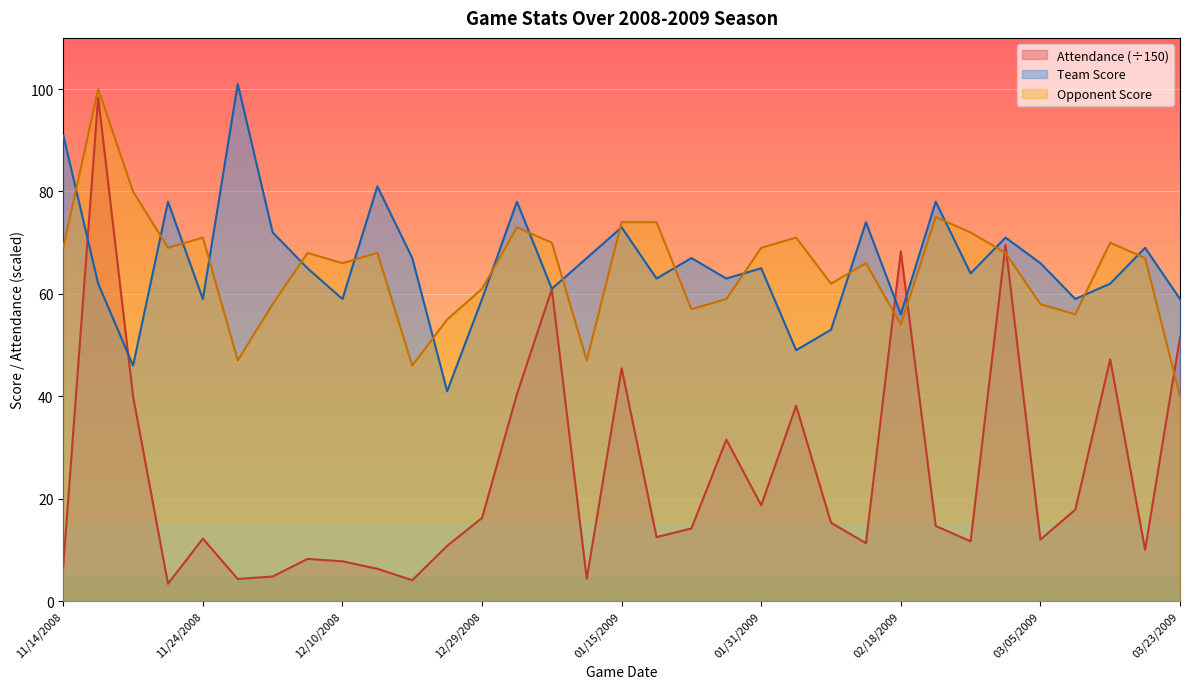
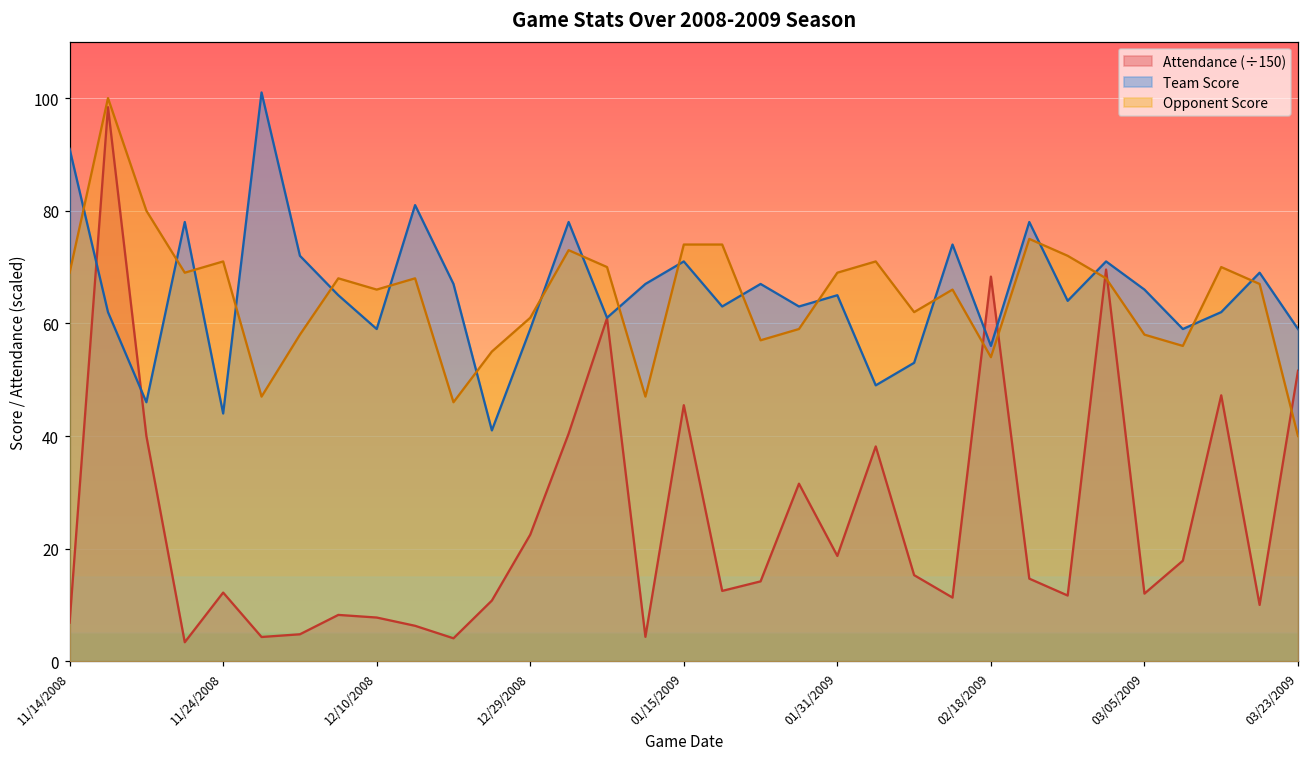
  {
    "Attendance (÷150)": {
-     "12/29/2008": 16,
+     "12/29/2008": 22,
      "01/15/2009": 45,
      "01/31/2009": 19,
      "02/18/2009": 68,
      "03/23/2009": 52
    },
    "Team Score": {
      "11/14/2008": 91,
-     "11/24/2008": 59,
+     "11/24/2008": 44,
      "12/10/2008": 59,
      "12/29/2008": 59,
-     "01/15/2009": 73,
+     "01/15/2009": 71,
      "01/31/2009": 65,
      "02/18/2009": 56,
      "03/05/2009": 66,
      "03/23/2009": 59
    },
    "Opponent Score": {
      "11/14/2008": 69,
      "11/24/2008": 71,
      "12/10/2008": 66,
      "12/29/2008": 61,
      "01/15/2009": 74,
      "01/31/2009": 69,
      "02/18/2009": 54,
      "03/05/2009": 58,
      "03/23/2009": 40
    }
  }
